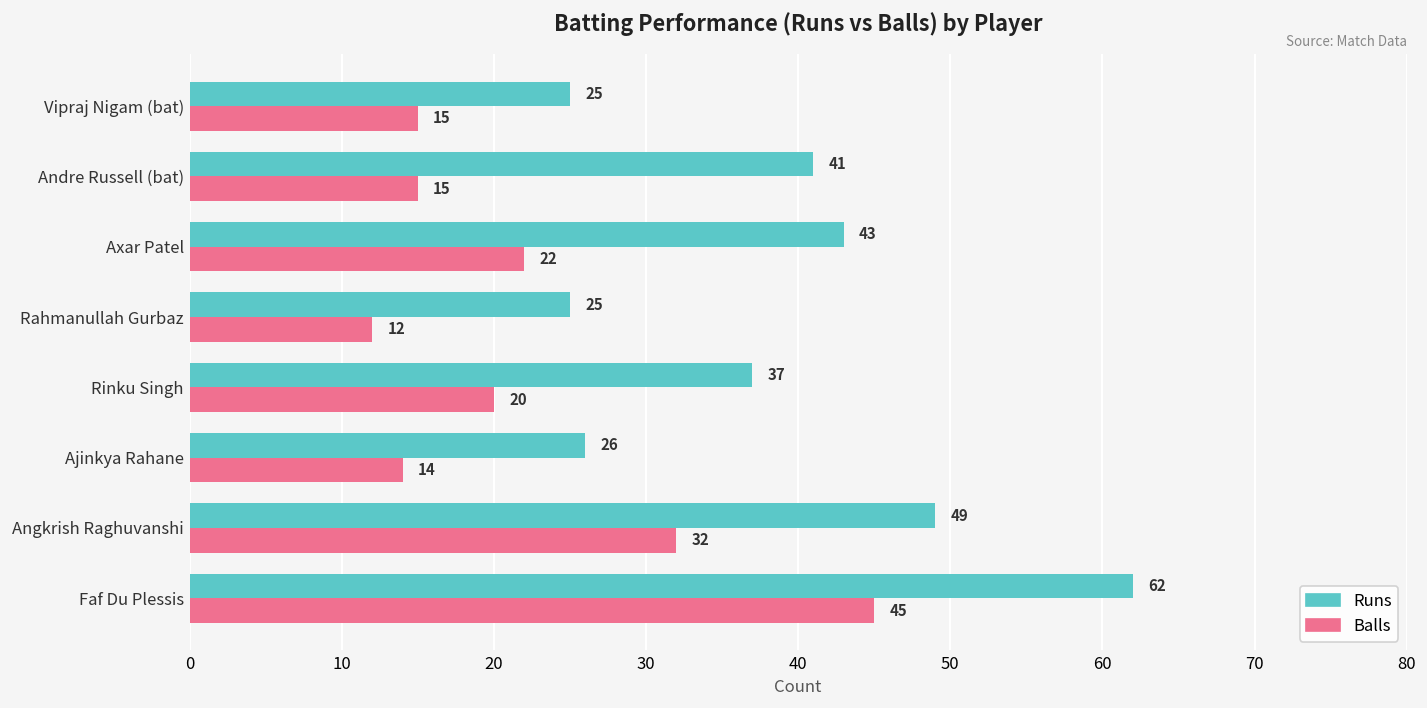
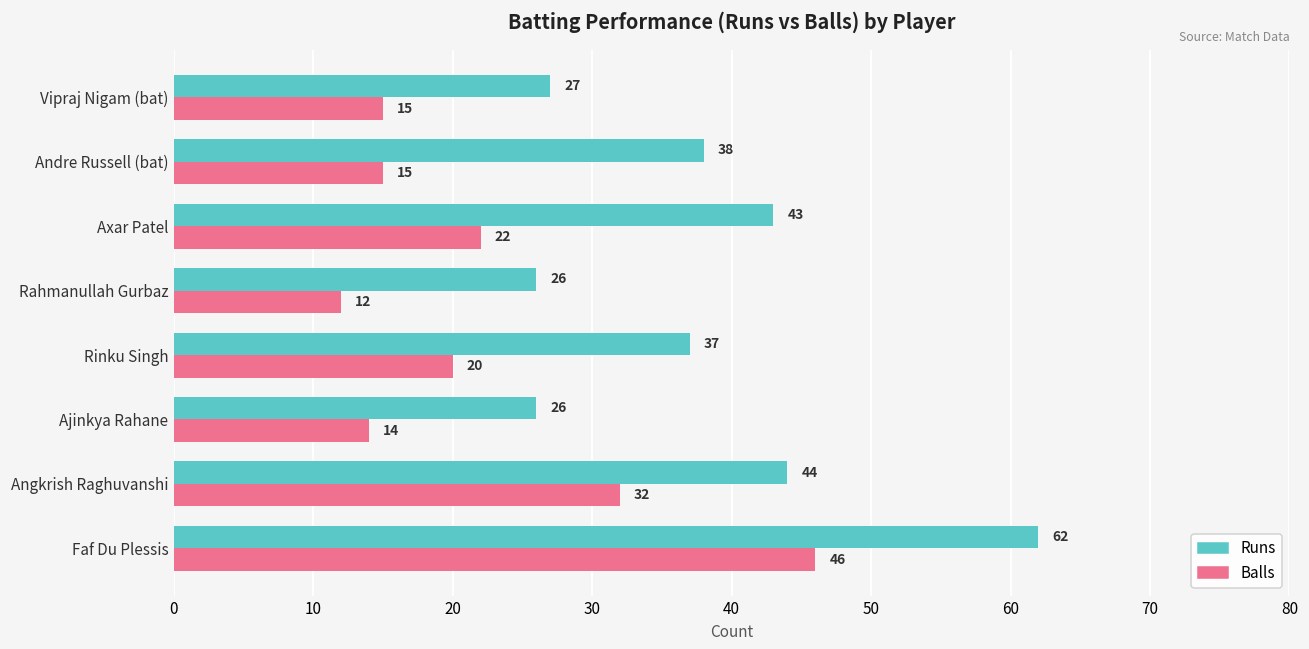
  {
    "Runs": {
-     "Vipraj Nigam (bat)": 25,
-     "Andre Russell (bat)": 41,
+     "Vipraj Nigam (bat)": 27,
+     "Andre Russell (bat)": 38,
      "Axar Patel": 43,
-     "Rahmanullah Gurbaz": 25,
+     "Rahmanullah Gurbaz": 26,
      "Rinku Singh": 37,
      "Ajinkya Rahane": 26,
-     "Angkrish Raghuvanshi": 49,
+     "Angkrish Raghuvanshi": 44,
      "Faf Du Plessis": 62
    },
    "Balls": {
      "Vipraj Nigam (bat)": 15,
      "Andre Russell (bat)": 15,
      "Axar Patel": 22,
      "Rahmanullah Gurbaz": 12,
      "Rinku Singh": 20,
      "Ajinkya Rahane": 14,
      "Angkrish Raghuvanshi": 32,
-     "Faf Du Plessis": 45
+     "Faf Du Plessis": 46
    }
  }
